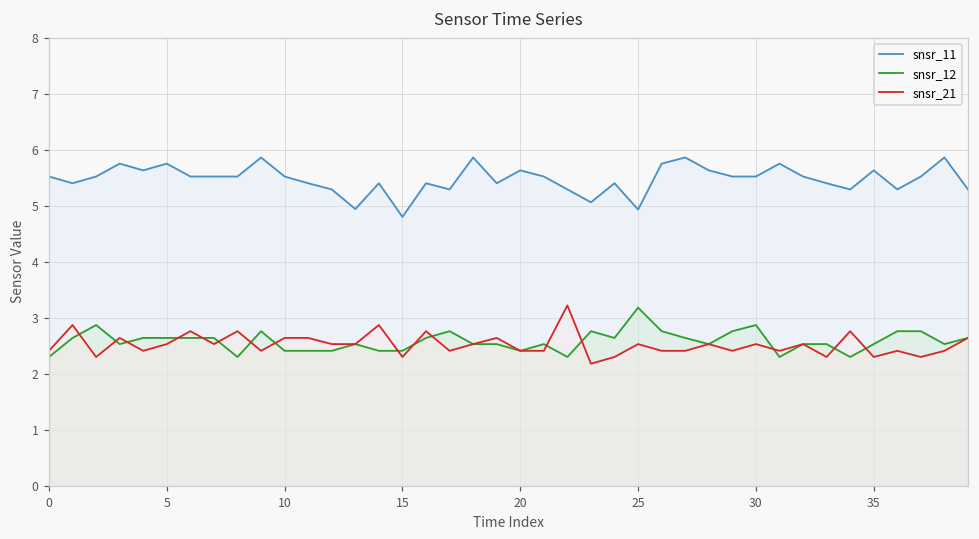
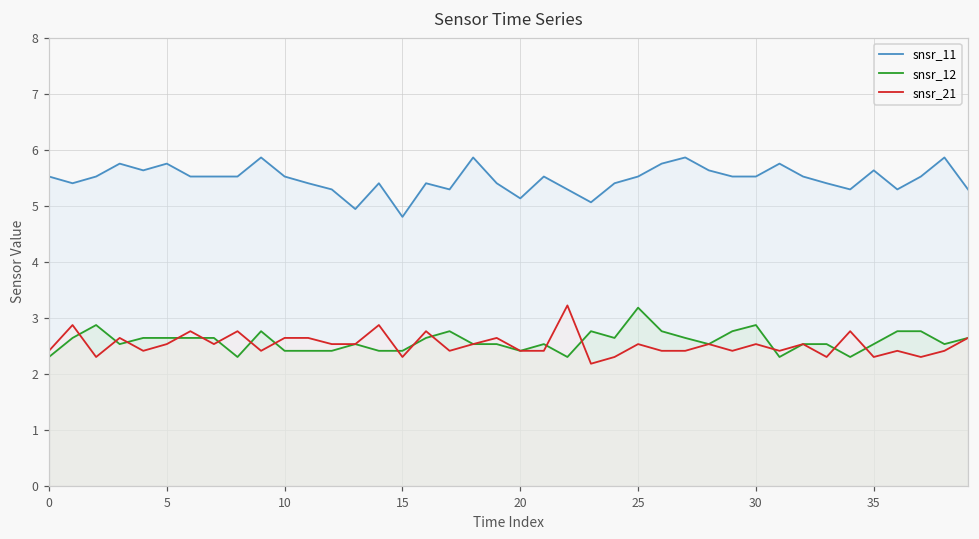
  {
    "snsr_11": {
      "0": 5.5,
      "5": 5.8,
      "10": 5.5,
      "15": 4.8,
-     "20": 5.6,
-     "25": 4.9,
+     "20": 5.1,
+     "25": 5.5,
      "30": 5.5,
      "35": 5.6
    },
    "snsr_12": {
      "0": 2.3,
      "5": 2.6,
      "10": 2.4,
      "15": 2.4,
      "25": 3.2,
      "30": 2.9,
      "35": 2.5
    },
    "snsr_21": {
      "0": 2.4,
      "5": 2.5,
      "10": 2.6,
      "15": 2.3,
      "25": 2.5,
      "30": 2.5,
      "35": 2.3
    }
  }
